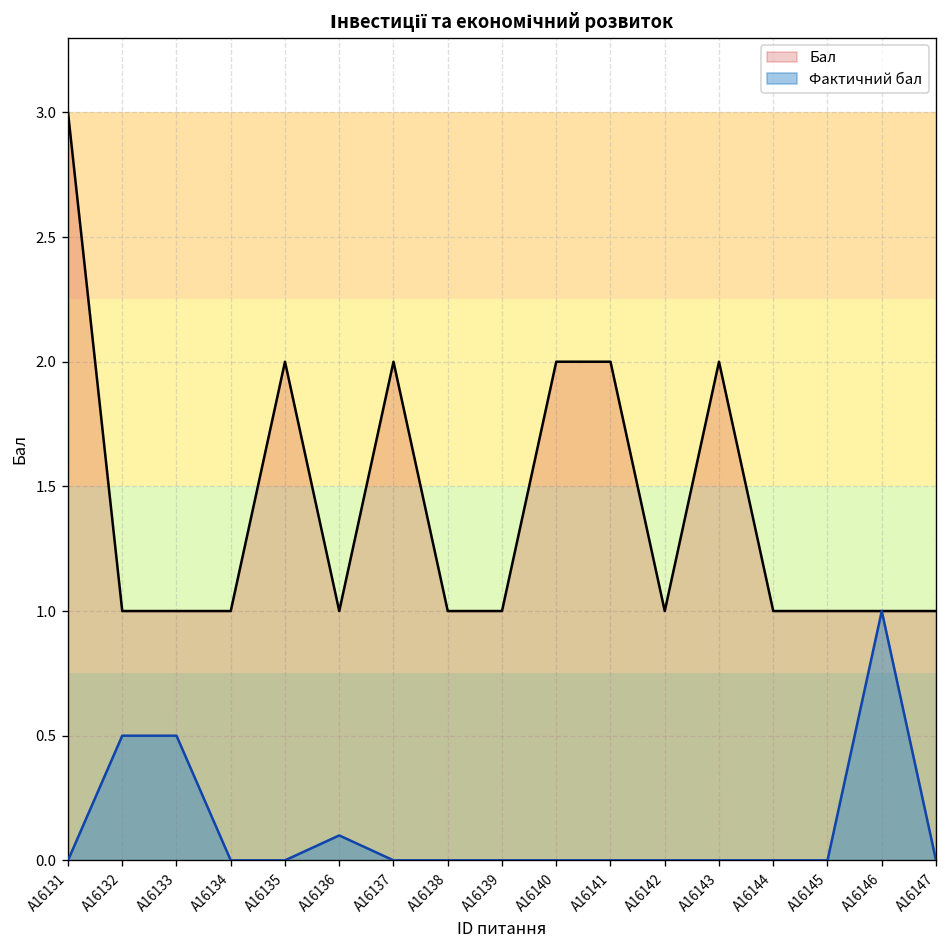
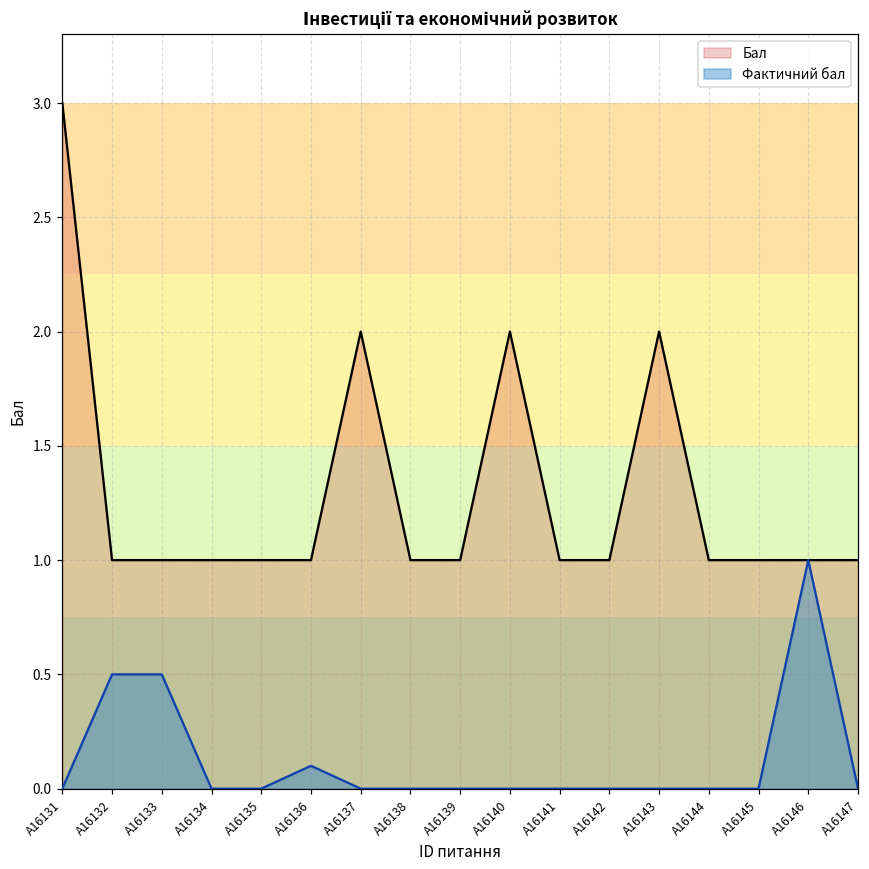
  {
    "Бал": {
      "A16131": 3,
      "A16132": 1,
      "A16133": 1,
      "A16134": 1,
-     "А16135": 2,
+     "А16135": 1,
      "A16136": 1,
      "A16137": 2,
      "A16138": 1,
      "A16139": 1,
      "A16140": 2,
-     "A16141": 2,
+     "A16141": 1,
      "A16142": 1,
      "A16143": 2,
      "A16144": 1,
      "A16145": 1,
      "A16147": 1
    },
    "Фактичний бал": {
      "A16131": 0,
      "A16132": 0.50,
      "A16133": 0.50,
      "A16134": 0,
      "А16135": 0,
      "A16136": 0.10,
      "A16137": 0,
      "A16138": 0,
      "A16139": 0,
      "A16140": 0,
      "A16141": 0,
      "A16142": 0,
      "A16143": 0,
      "A16144": 0,
      "A16145": 0,
      "A16147": 0
    }
  }
